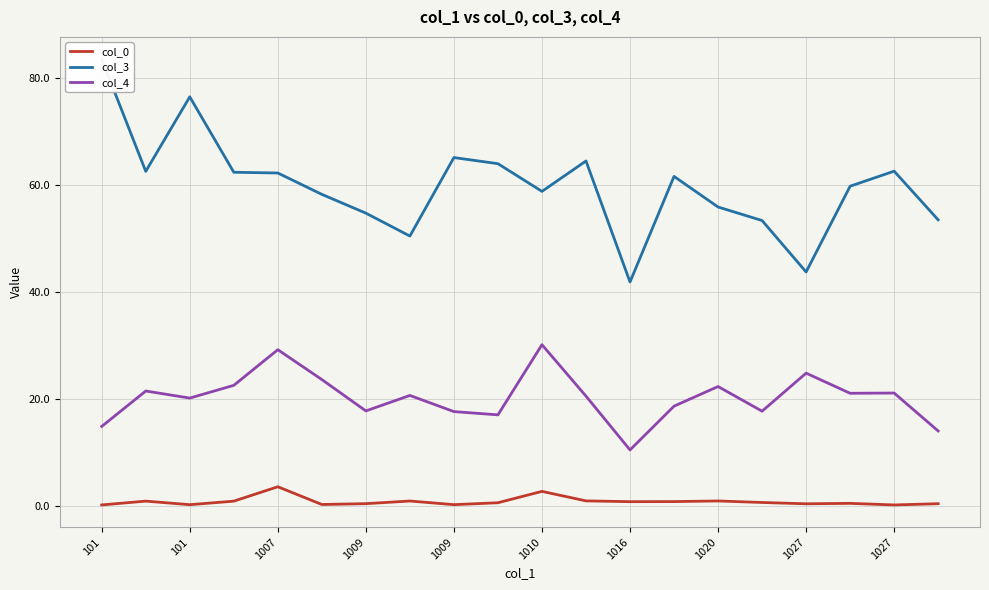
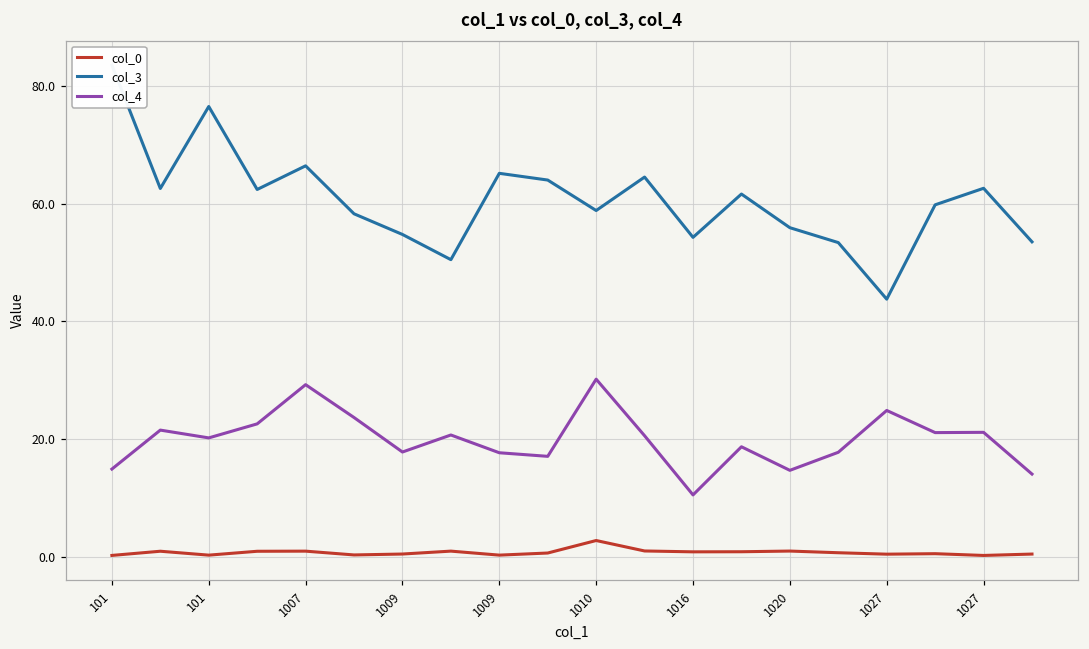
  {
    "col_0": {
-     "1007": 4,
+     "1007": 1,
      "1010": 3,
      "1016": 1,
      "1020": 1
    },
    "col_3": {
-     "1007": 62,
+     "1007": 66,
      "1010": 59,
-     "1016": 42,
+     "1016": 54,
      "1020": 56
    },
    "col_4": {
      "1007": 29,
      "1010": 30,
      "1016": 11,
-     "1020": 22
+     "1020": 15
    }
  }
